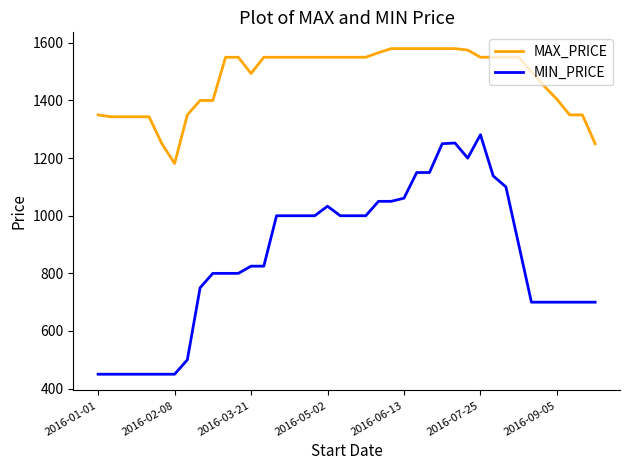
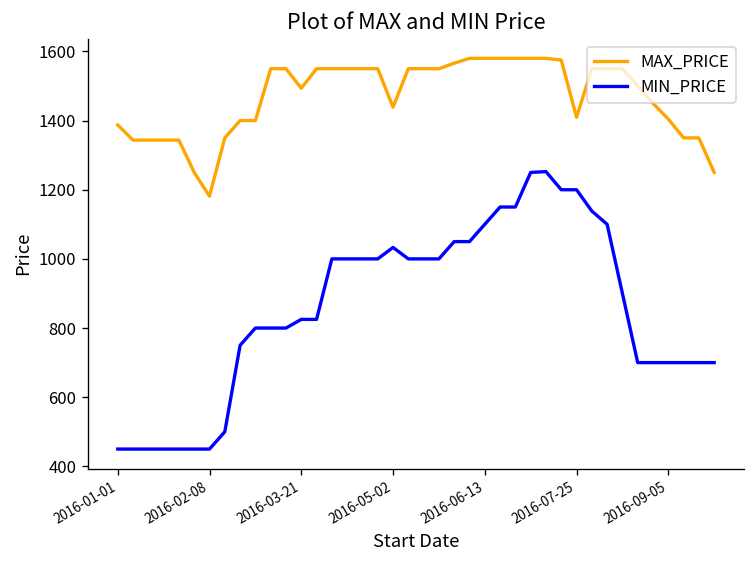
  {
    "MAX_PRICE": {
-     "2016-01-01": 1350,
+     "2016-01-01": 1390,
      "2016-02-08": 1180,
      "2016-03-21": 1490,
-     "2016-05-02": 1550,
+     "2016-05-02": 1440,
      "2016-06-13": 1580,
-     "2016-07-25": 1550,
+     "2016-07-25": 1410,
      "2016-09-05": 1400
    },
    "MIN_PRICE": {
      "2016-01-01": 450,
      "2016-02-08": 450,
      "2016-03-21": 830,
      "2016-05-02": 1030,
-     "2016-06-13": 1060,
-     "2016-07-25": 1280,
+     "2016-06-13": 1100,
+     "2016-07-25": 1200,
      "2016-09-05": 700
    }
  }
